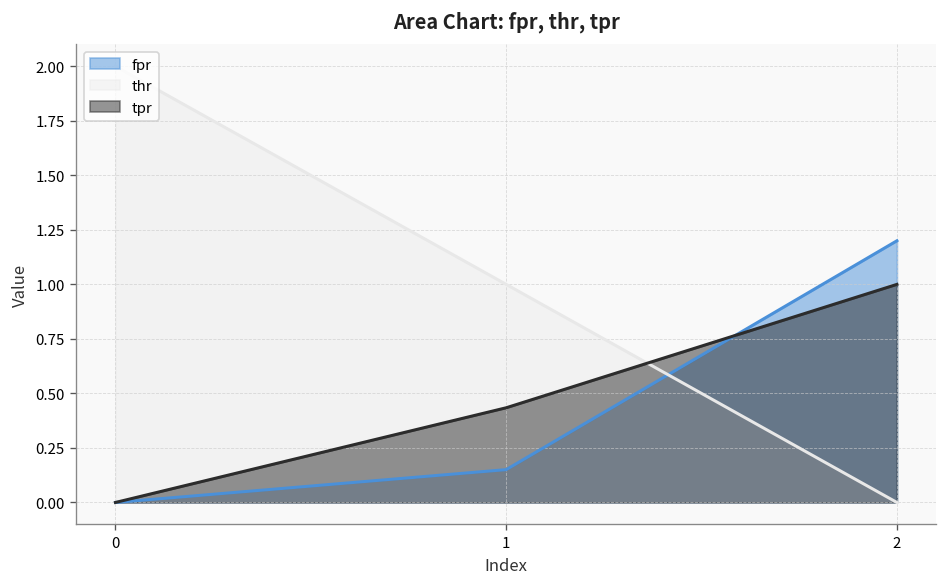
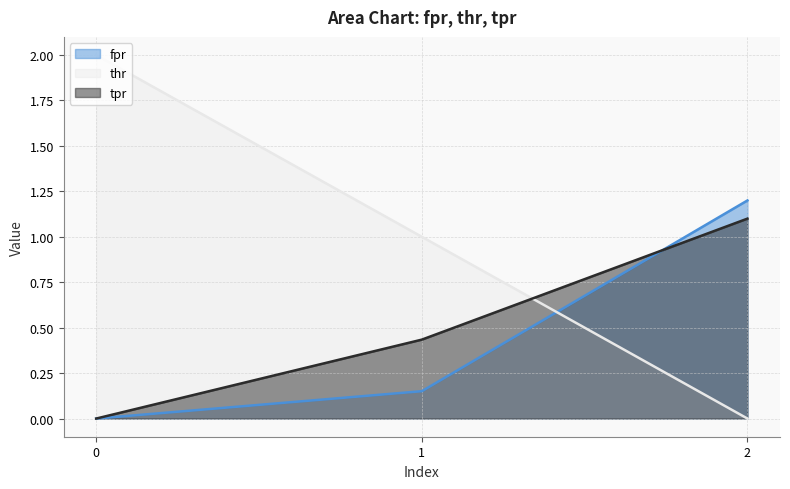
  {
    "fpr": {
      "1": 0.15,
      "2": 1.2
    },
    "thr": {
      "1": 1.0,
      "2": 0.0
    },
    "tpr": {
      "1": 0.43,
-     "2": 1.0
+     "2": 1.1
    }
  }
